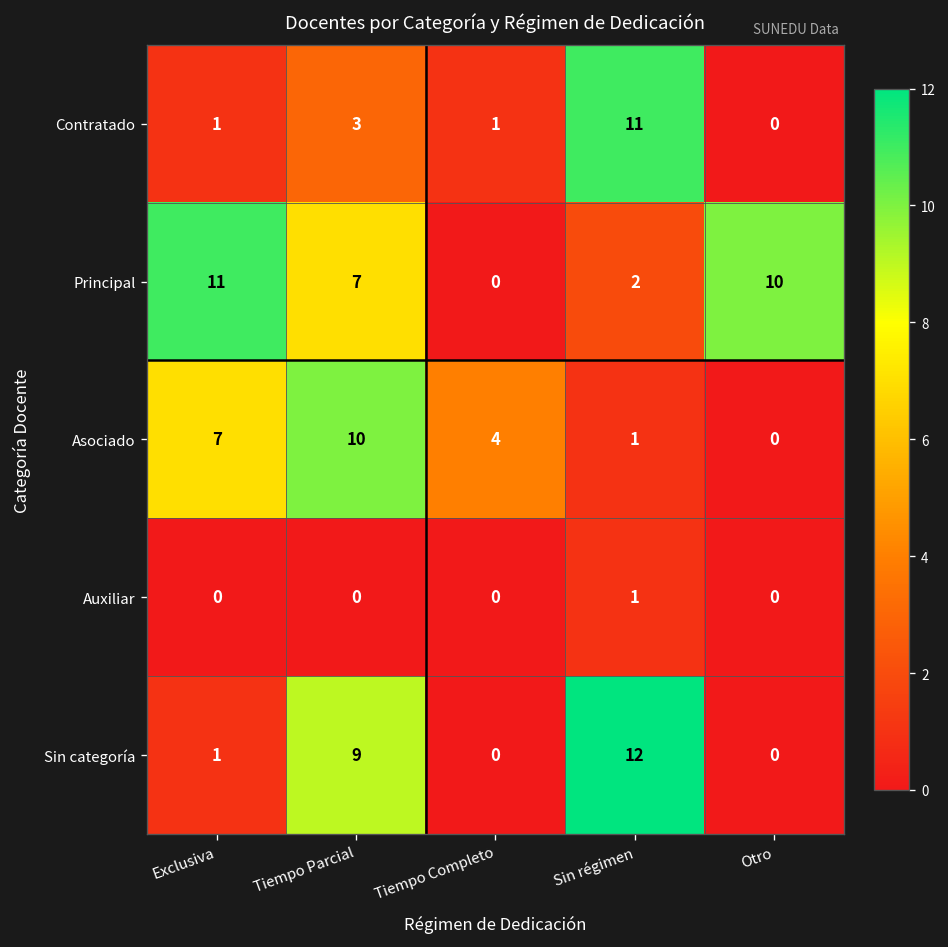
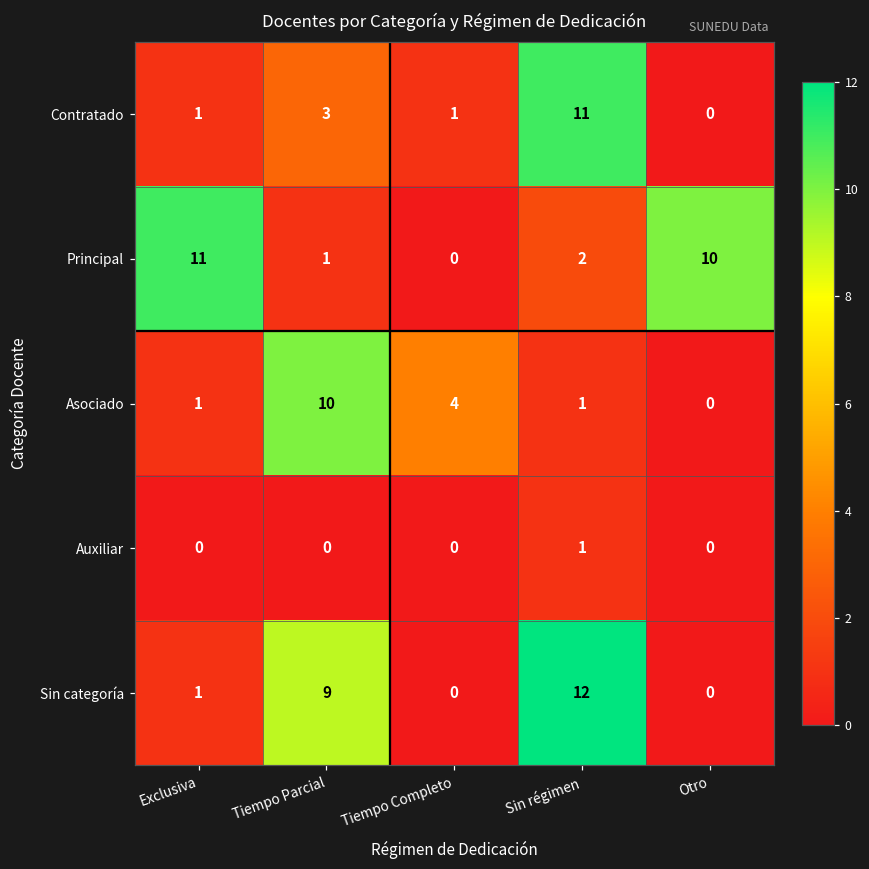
  {
    "Contratado": {
      "Exclusiva": 1,
      "Tiempo Parcial": 3,
      "Tiempo Completo": 1,
      "Sin régimen": 11,
      "Otro": 0
    },
    "Principal": {
      "Exclusiva": 11,
-     "Tiempo Parcial": 7,
+     "Tiempo Parcial": 1,
      "Tiempo Completo": 0,
      "Sin régimen": 2,
      "Otro": 10
    },
    "Asociado": {
-     "Exclusiva": 7,
+     "Exclusiva": 1,
      "Tiempo Parcial": 10,
      "Tiempo Completo": 4,
      "Sin régimen": 1,
      "Otro": 0
    },
    "Auxiliar": {
      "Exclusiva": 0,
      "Tiempo Parcial": 0,
      "Tiempo Completo": 0,
      "Sin régimen": 1,
      "Otro": 0
    },
    "Sin categoría": {
      "Exclusiva": 1,
      "Tiempo Parcial": 9,
      "Tiempo Completo": 0,
      "Sin régimen": 12,
      "Otro": 0
    }
  }
